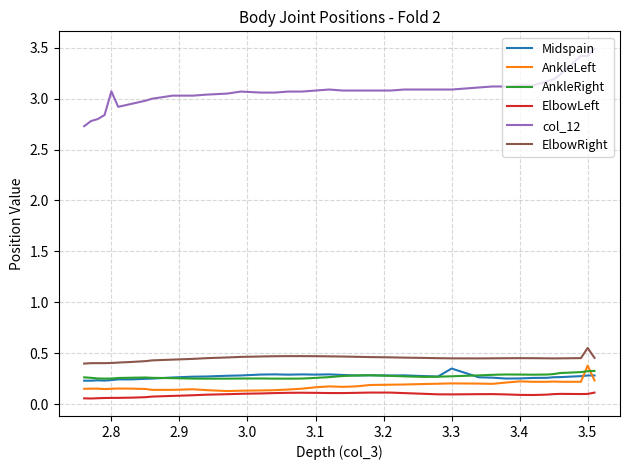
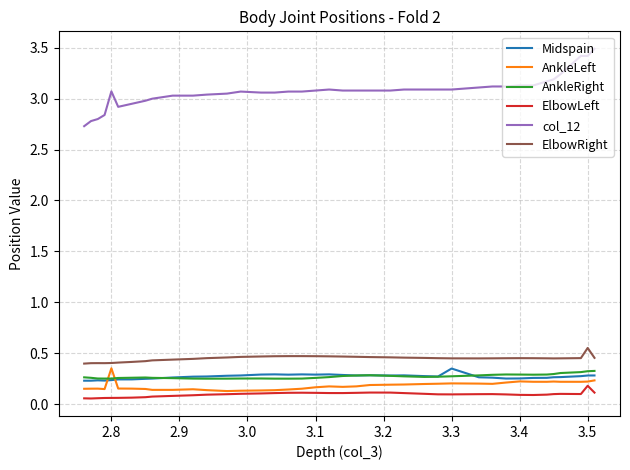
  {
    "Midspain": {
      "3.1": 0.29,
      "3.3": 0.35,
      "3.4": 0.25,
      "3.5": 0.28
    },
    "AnkleLeft": {
-     "2.8": 0.15,
+     "2.8": 0.35,
      "3.1": 0.16,
      "3.3": 0.20,
      "3.4": 0.22,
-     "3.5": 0.38
+     "3.5": 0.22
    },
    "AnkleRight": {
      "3.1": 0.26,
      "3.3": 0.27,
      "3.4": 0.29,
      "3.5": 0.32
    },
    "ElbowLeft": {
      "2.8": 0.06,
      "3.1": 0.11,
      "3.3": 0.09,
      "3.4": 0.09,
-     "3.5": 0.10
+     "3.5": 0.18
    },
    "col_12": {
      "2.8": 3.07,
      "3.1": 3.08,
      "3.3": 3.09
    },
    "ElbowRight": {
      "2.8": 0.40,
      "3.1": 0.47,
      "3.3": 0.45,
      "3.4": 0.45,
      "3.5": 0.55
    }
  }
